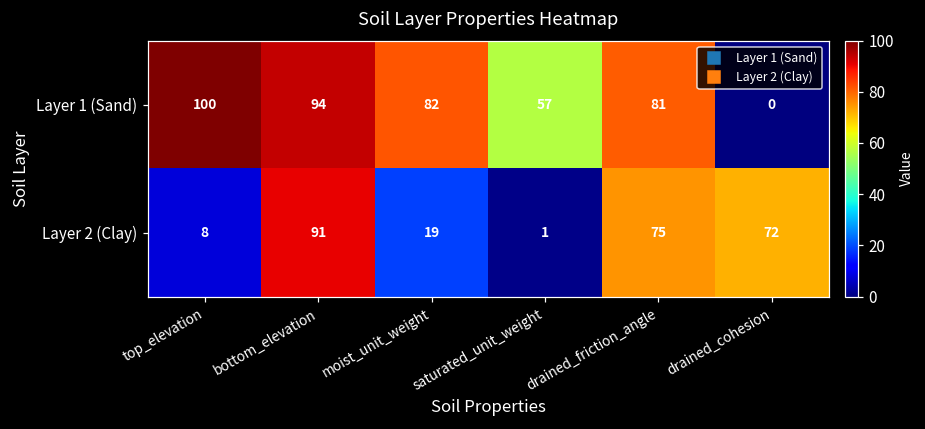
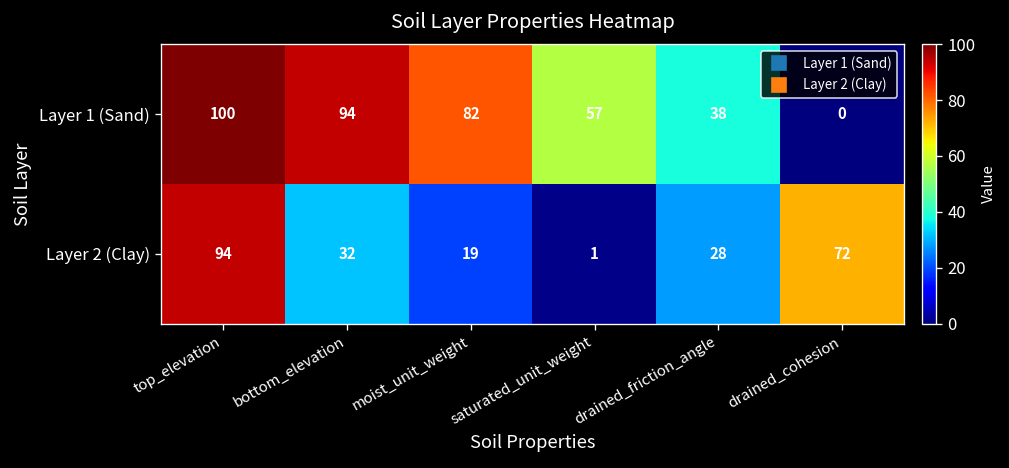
  {
    "Layer 1 (Sand)": {
      "top_elevation": 100,
      "bottom_elevation": 94,
      "moist_unit_weight": 82,
      "saturated_unit_weight": 57,
-     "drained_friction_angle": 81,
+     "drained_friction_angle": 38,
      "drained_cohesion": 0
    },
    "Layer 2 (Clay)": {
-     "top_elevation": 8,
-     "bottom_elevation": 91,
+     "top_elevation": 94,
+     "bottom_elevation": 32,
      "moist_unit_weight": 19,
      "saturated_unit_weight": 1,
-     "drained_friction_angle": 75,
+     "drained_friction_angle": 28,
      "drained_cohesion": 72
    }
  }
